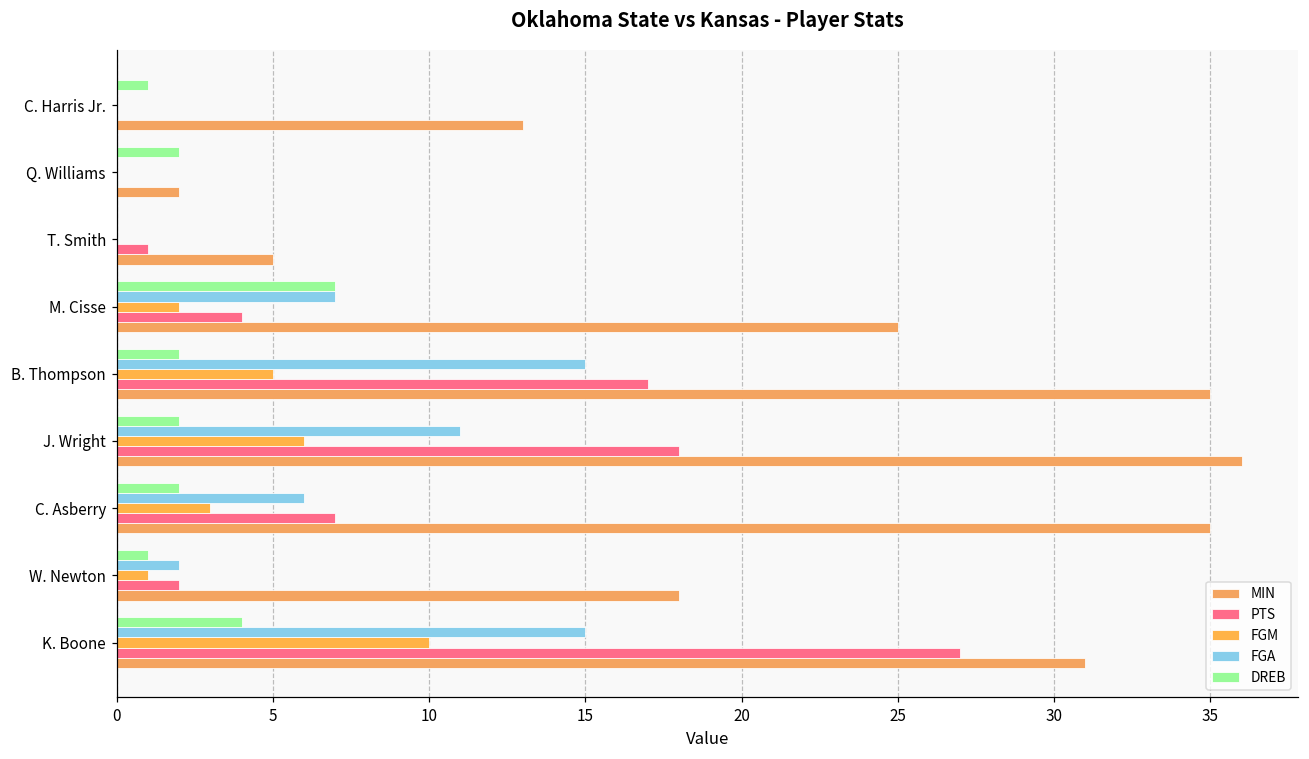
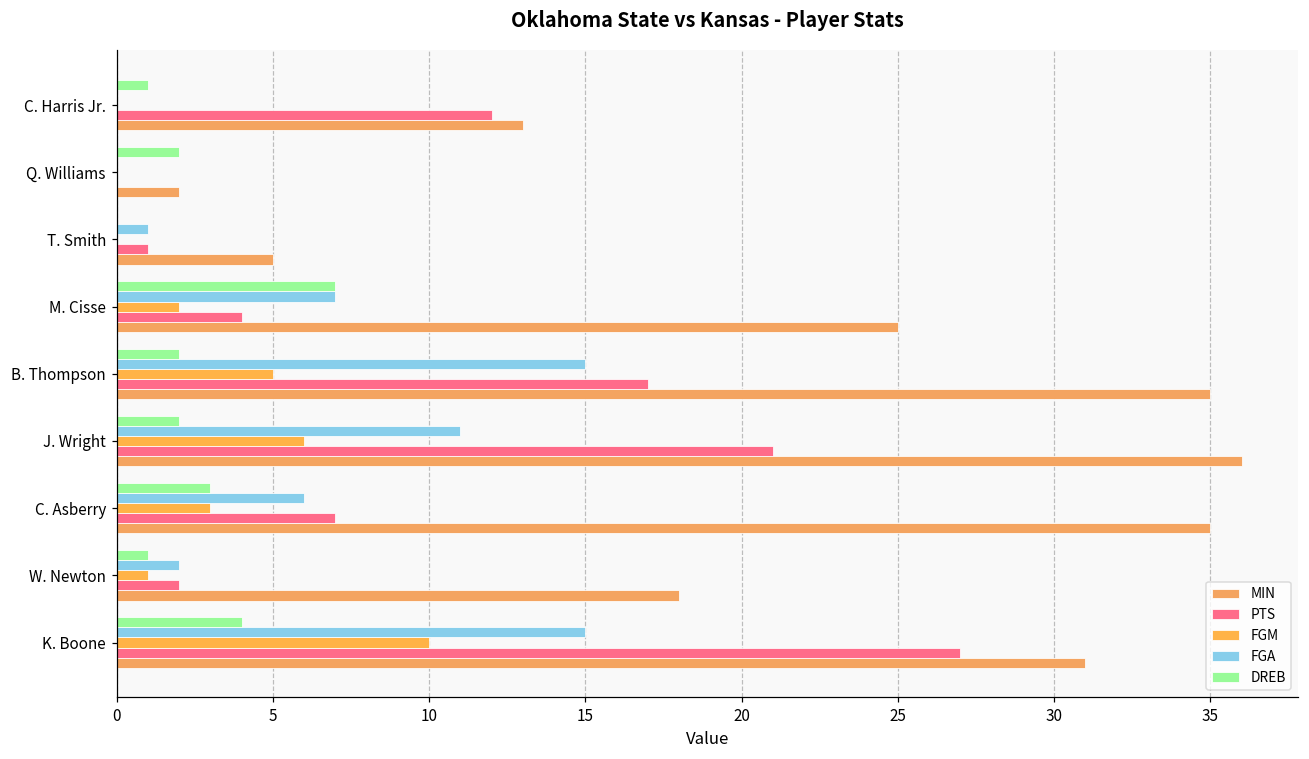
  {
    "PTS": {
-     "C. Harris Jr.": 0,
+     "C. Harris Jr.": 12,
      "Q. Williams": 0,
      "T. Smith": 1,
      "M. Cisse": 4,
      "B. Thompson": 17,
-     "J. Wright": 18,
+     "J. Wright": 21,
      "C. Asberry": 7,
      "W. Newton": 2,
      "K. Boone": 27
    },
    "FGA": {
      "C. Harris Jr.": 0,
      "Q. Williams": 0,
-     "T. Smith": 0,
+     "T. Smith": 1,
      "M. Cisse": 7,
      "B. Thompson": 15,
      "J. Wright": 11,
      "C. Asberry": 6,
      "W. Newton": 2,
      "K. Boone": 15
    },
    "DREB": {
      "C. Harris Jr.": 1,
      "Q. Williams": 2,
      "T. Smith": 0,
      "M. Cisse": 7,
      "B. Thompson": 2,
      "J. Wright": 2,
-     "C. Asberry": 2,
+     "C. Asberry": 3,
      "W. Newton": 1,
      "K. Boone": 4
    }
  }
